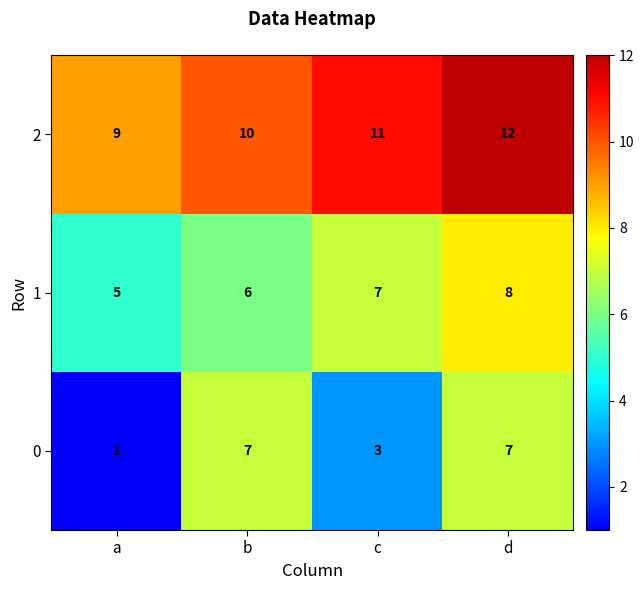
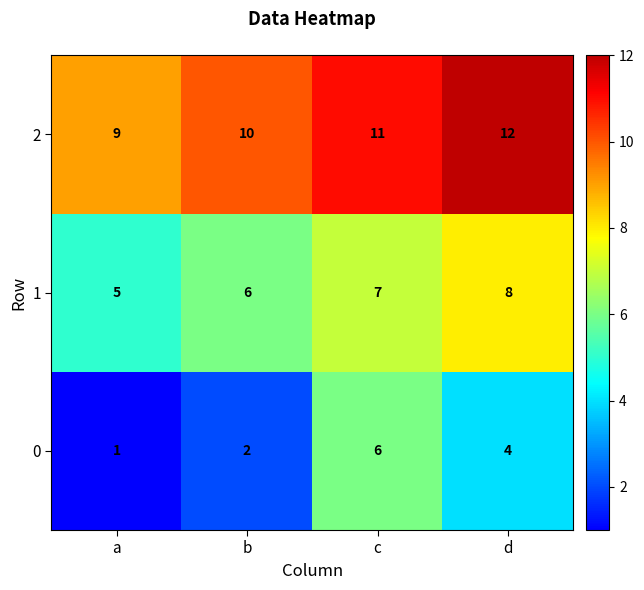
  {
    "2": {
      "a": 9,
      "b": 10,
      "c": 11,
      "d": 12
    },
    "1": {
      "a": 5,
      "b": 6,
      "c": 7,
      "d": 8
    },
    "0": {
      "a": 1,
-     "b": 7,
-     "c": 3,
-     "d": 7
+     "b": 2,
+     "c": 6,
+     "d": 4
    }
  }
